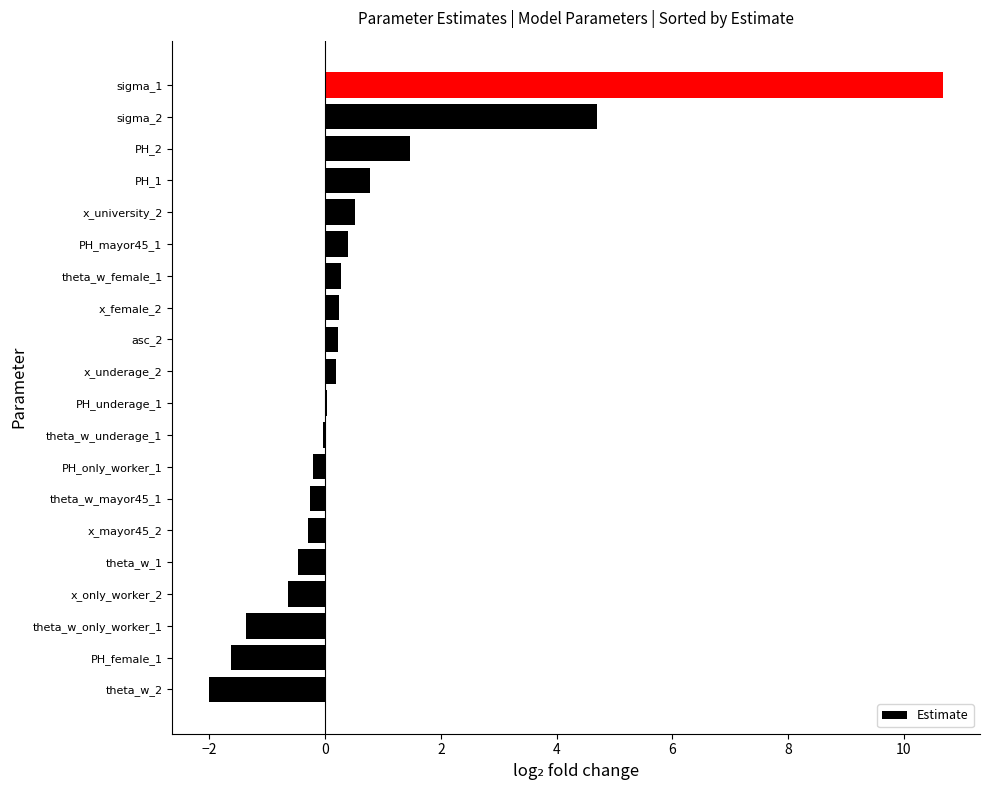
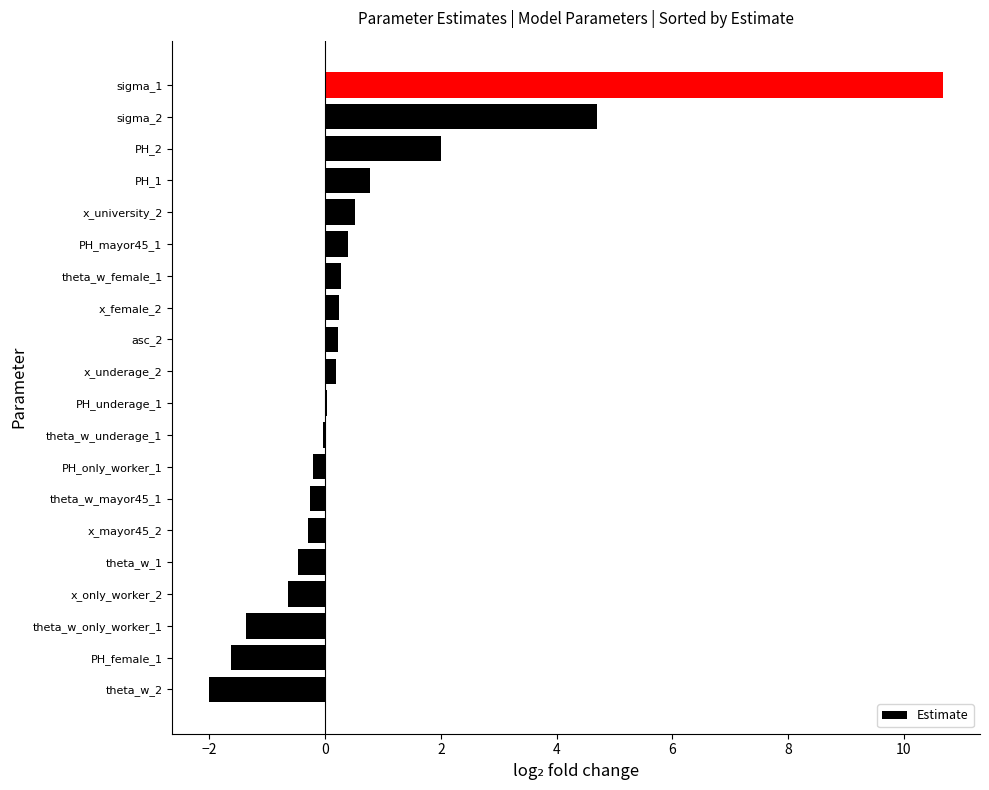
  {
    "sigma_1": 10.7,
    "sigma_2": 4.7,
-   "PH_2": 1.5,
+   "PH_2": 2.0,
    "PH_1": 0.8,
    "x_university_2": 0.5,
    "PH_mayor45_1": 0.4,
    "theta_w_female_1": 0.3,
    "x_female_2": 0.2,
    "asc_2": 0.2,
    "x_underage_2": 0.2,
    "PH_only_worker_1": -0.2,
    "theta_w_mayor45_1": -0.3,
    "x_mayor45_2": -0.3,
    "theta_w_1": -0.5,
    "x_only_worker_2": -0.6,
    "theta_w_only_worker_1": -1.4,
    "PH_female_1": -1.6,
    "theta_w_2": -2.0
  }
